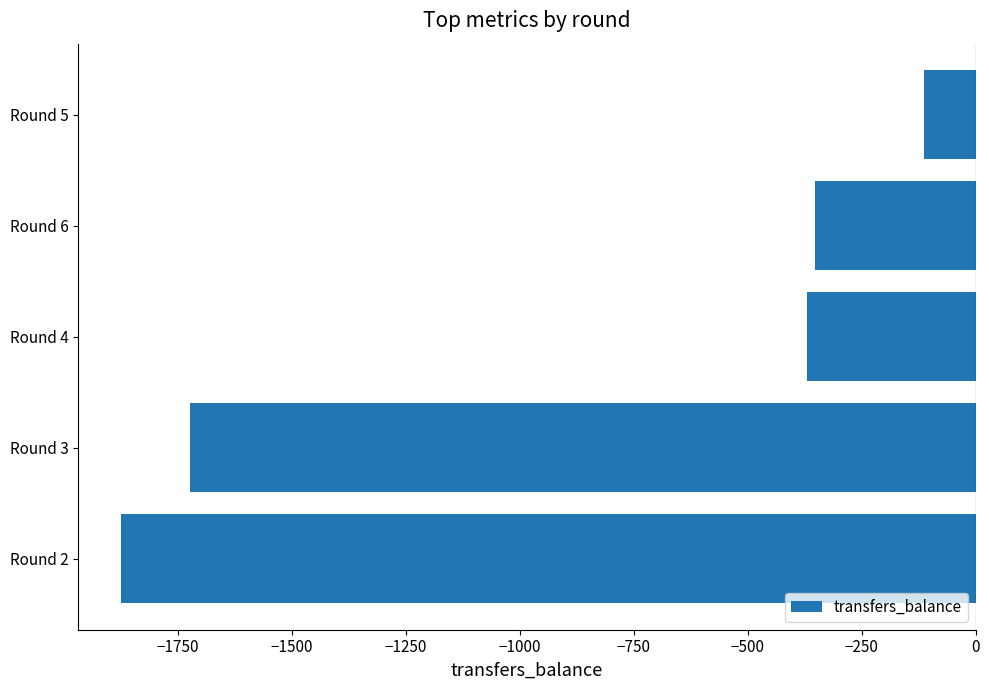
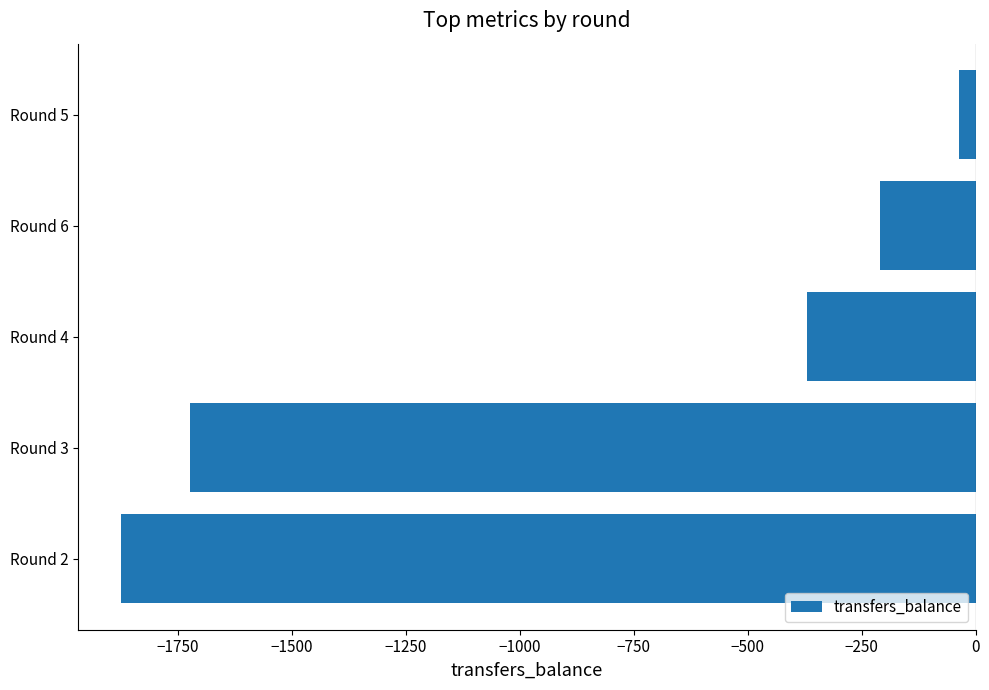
  {
-   "Round 5": -110,
-   "Round 6": -350,
+   "Round 5": -40,
+   "Round 6": -210,
    "Round 4": -370,
    "Round 3": -1720,
    "Round 2": -1870
  }
